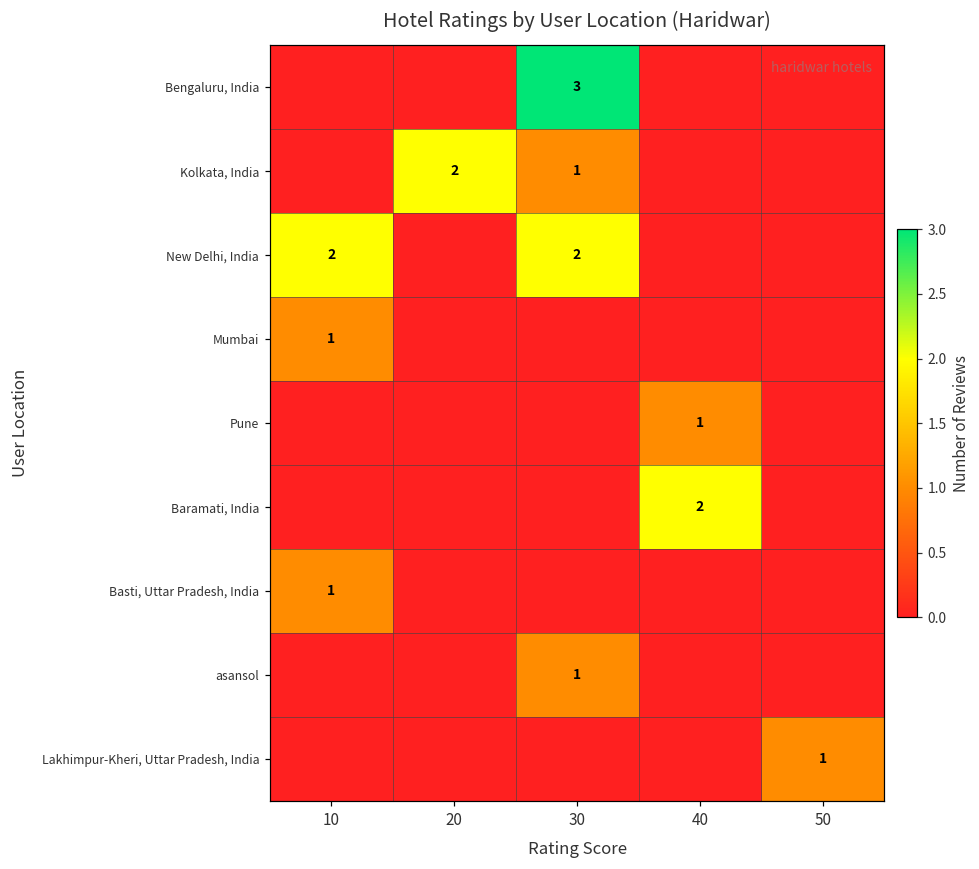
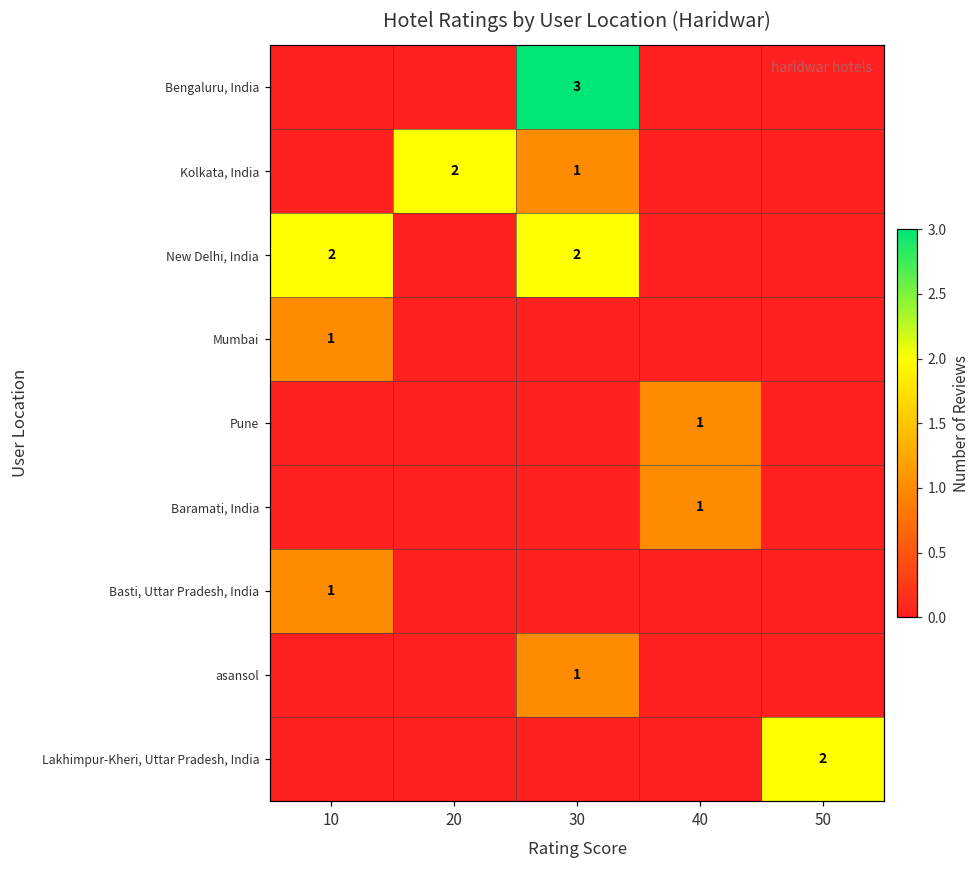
  {
    "Bengaluru, India": {
      "30": 3
    },
    "Kolkata, India": {
      "20": 2,
      "30": 1
    },
    "New Delhi, India": {
      "10": 2,
      "30": 2
    },
    "Mumbai": {
      "10": 1
    },
    "Pune": {
      "40": 1
    },
    "Baramati, India": {
-     "40": 2
+     "40": 1
    },
    "Basti, Uttar Pradesh, India": {
      "10": 1
    },
    "asansol": {
      "30": 1
    },
    "Lakhimpur-Kheri, Uttar Pradesh, India": {
-     "50": 1
+     "50": 2
    }
  }
